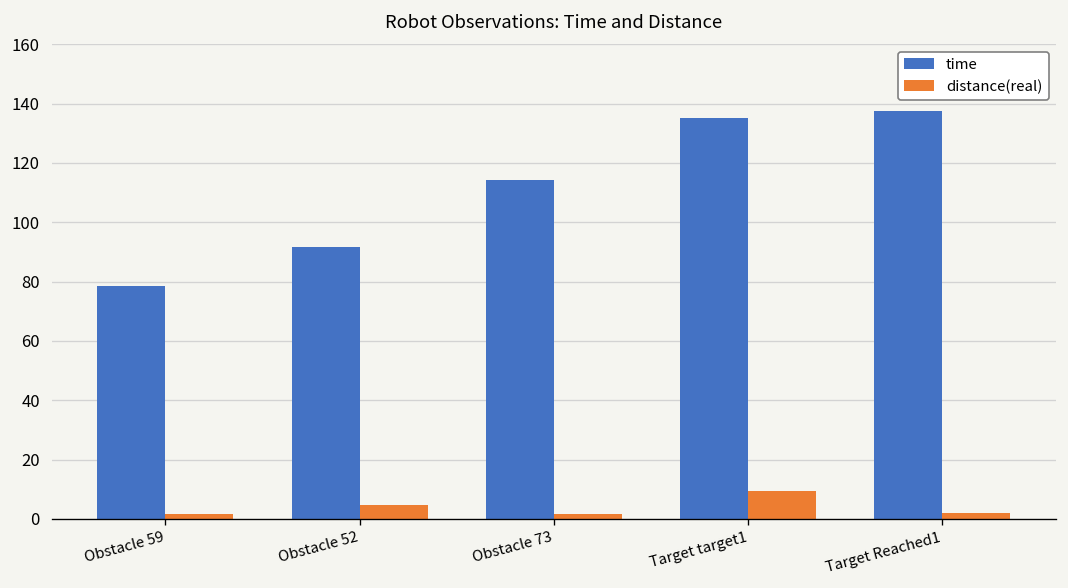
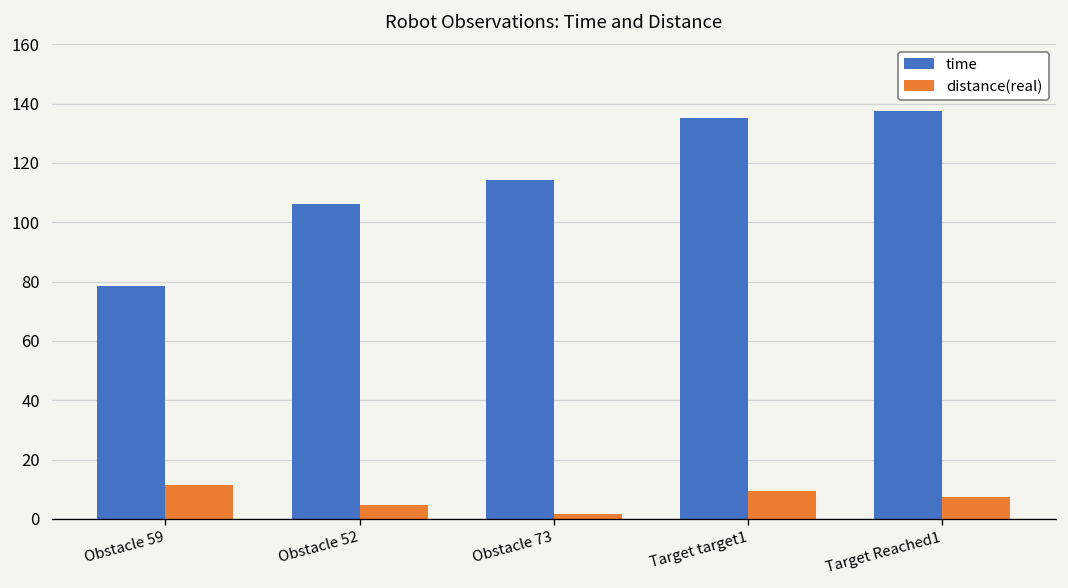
  {
    "time": {
      "Obstacle 59": 79,
-     "Obstacle 52": 92,
+     "Obstacle 52": 106,
      "Obstacle 73": 114,
      "Target target1": 135,
      "Target Reached1": 138
    },
    "distance(real)": {
-     "Obstacle 59": 2,
+     "Obstacle 59": 12,
      "Obstacle 52": 5,
      "Obstacle 73": 2,
      "Target target1": 10,
-     "Target Reached1": 2
+     "Target Reached1": 7
    }
  }
